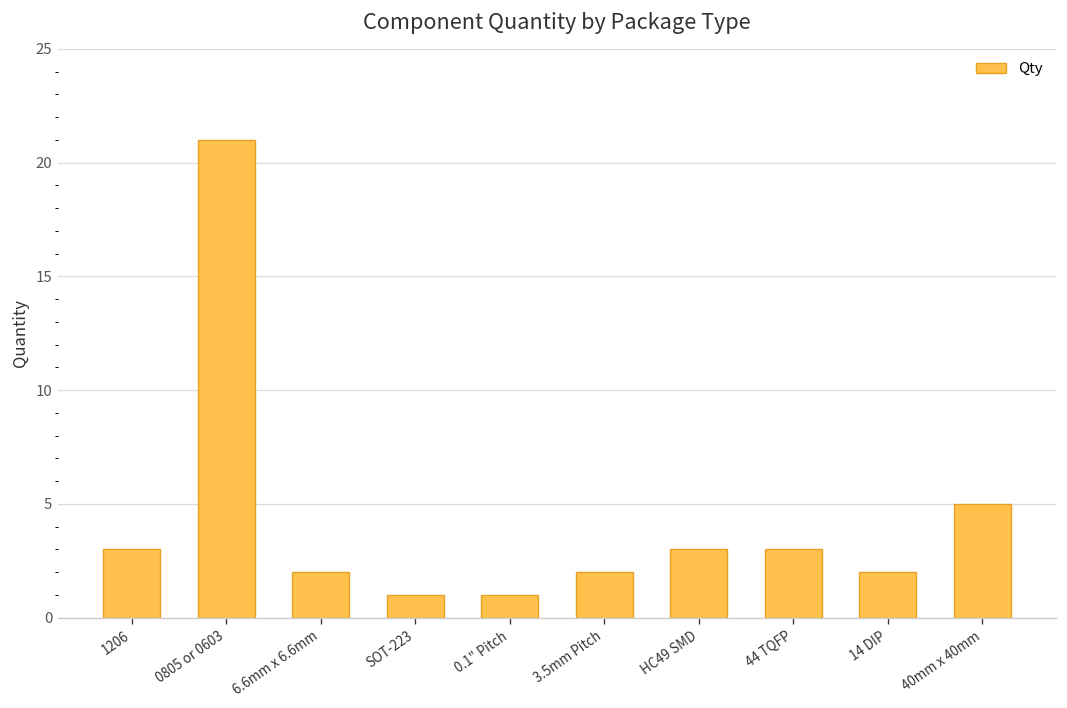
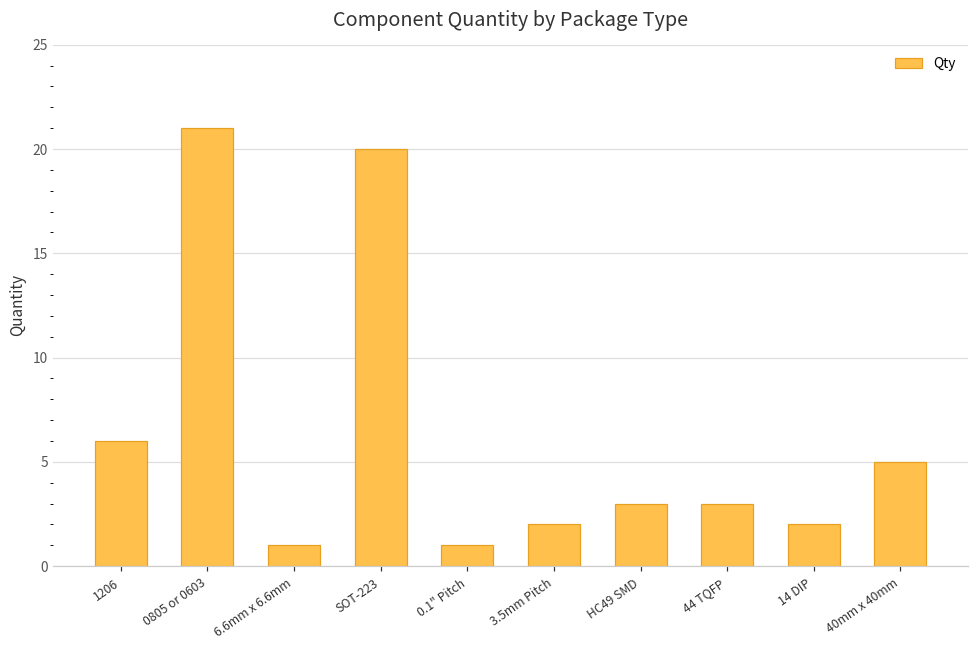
  {
-   "1206": 3,
+   "1206": 6,
    "0805 or 0603": 21,
-   "6.6mm x 6.6mm": 2,
-   "SOT-223": 1,
+   "6.6mm x 6.6mm": 1,
+   "SOT-223": 20,
    "0.1\" Pitch": 1,
    "3.5mm Pitch": 2,
    "HC49 SMD": 3,
    "44 TQFP": 3,
    "14 DIP": 2,
    "40mm x 40mm": 5
  }
